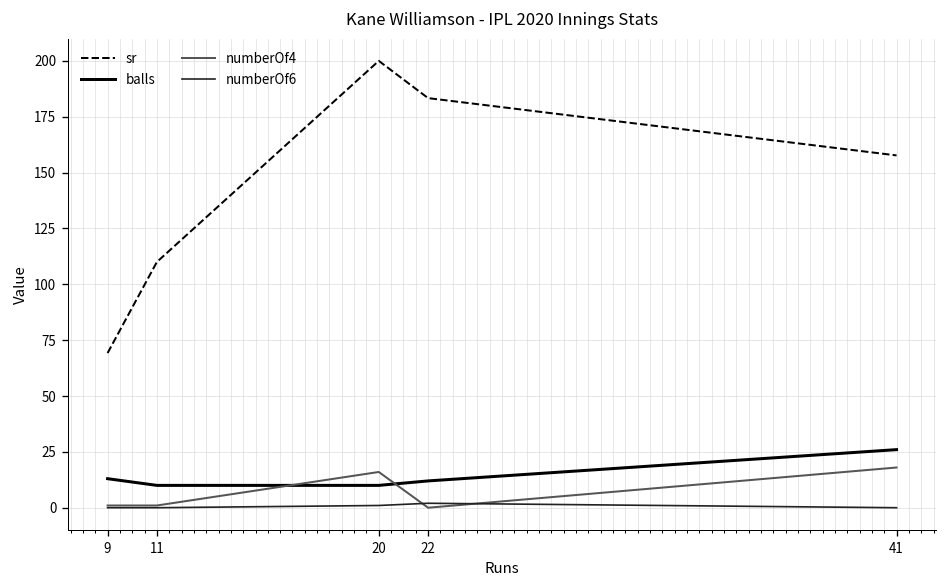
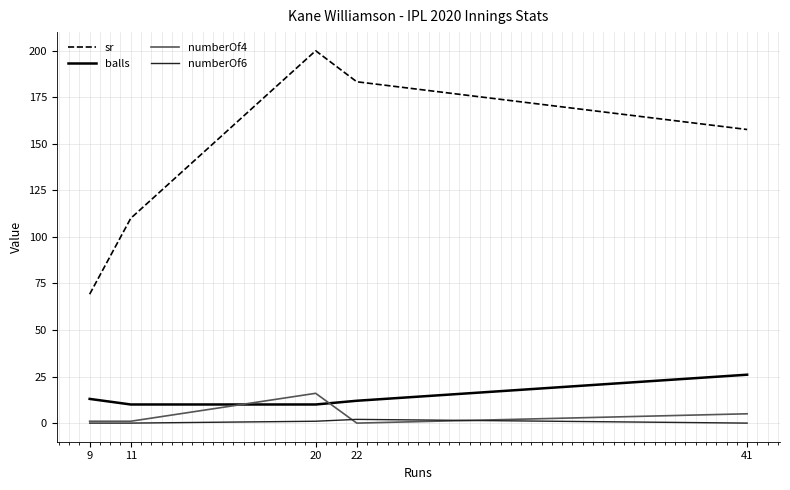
  {
    "numberOf4": {
      "20": 16,
      "22": 0,
-     "41": 18
+     "41": 5
    }
  }
